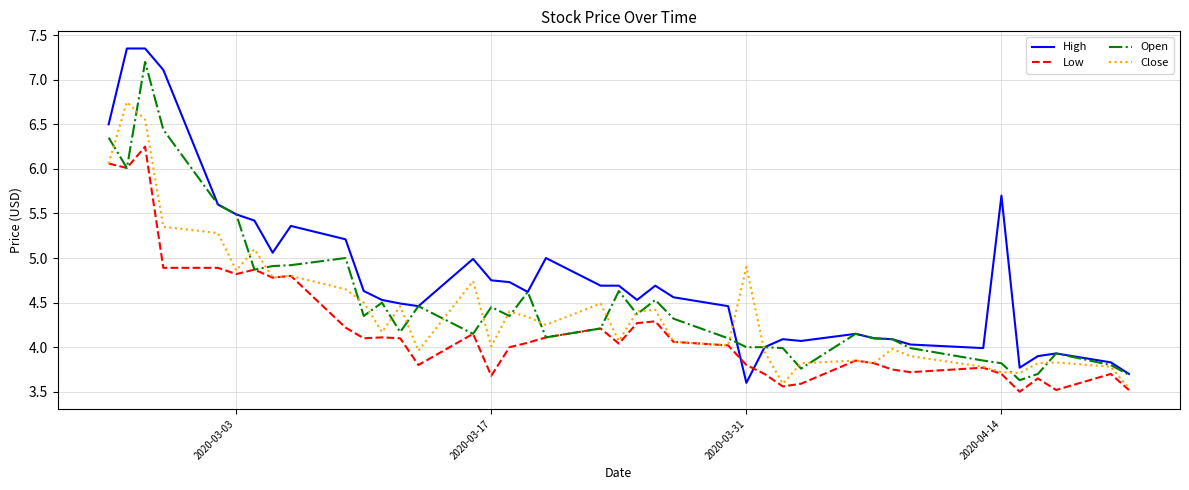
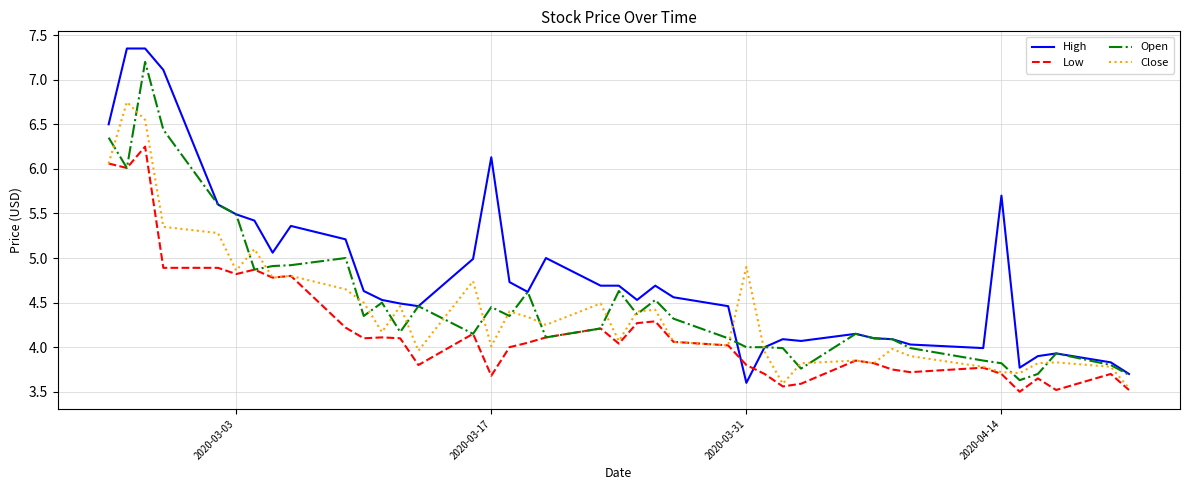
  {
    "High": {
-     "2020-03-17": 4.8,
+     "2020-03-17": 6.1,
      "2020-03-31": 3.6,
      "2020-04-14": 5.7
    },
    "Low": {
      "2020-03-03": 4.8,
      "2020-03-17": 3.7,
      "2020-03-31": 3.8
    },
    "Open": {
      "2020-03-17": 4.5,
      "2020-03-31": 4.0,
      "2020-04-14": 3.8
    },
    "Close": {
      "2020-03-03": 4.9,
      "2020-03-17": 4.0,
      "2020-03-31": 4.9
    }
  }
